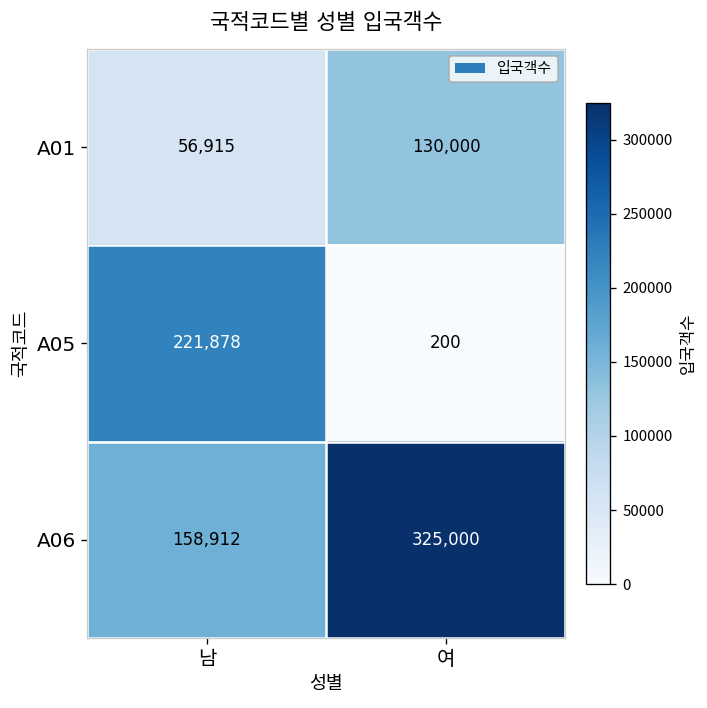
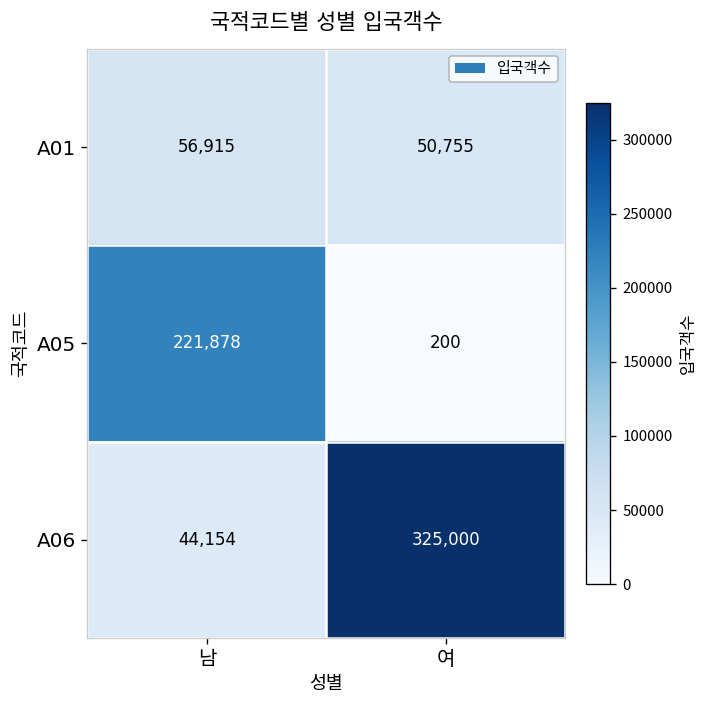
  {
    "A01": {
      "남": "56,915",
-     "여": "130,000"
+     "여": "50,755"
    },
    "A05": {
      "남": "221,878",
      "여": "200"
    },
    "A06": {
-     "남": "158,912",
+     "남": "44,154",
      "여": "325,000"
    }
  }
